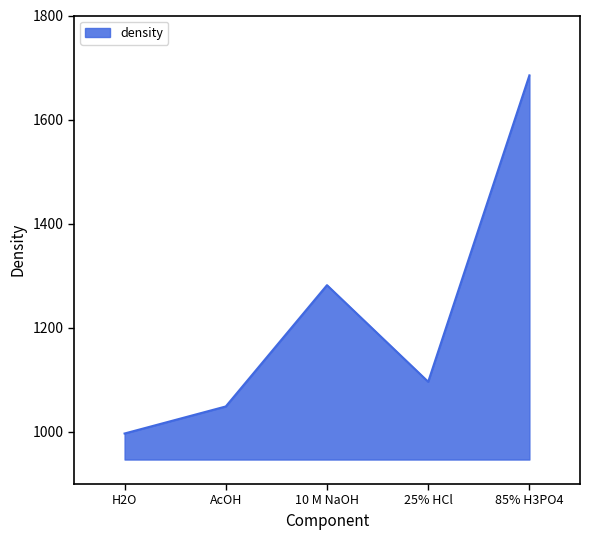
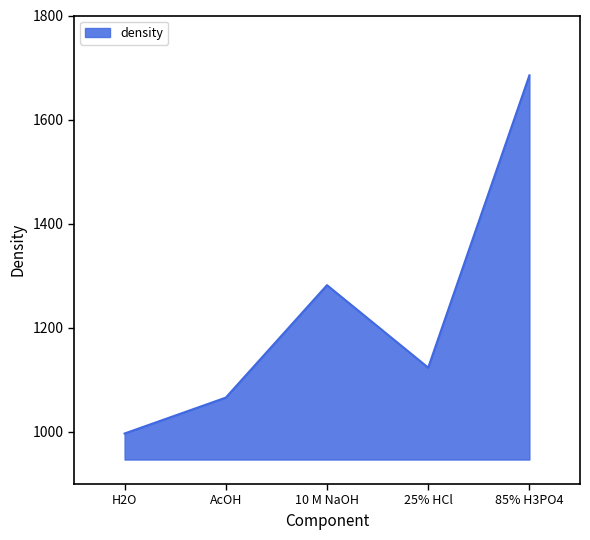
  {
    "H2O": 1000,
-   "AcOH": 1050,
+   "AcOH": 1070,
    "10 M NaOH": 1280,
-   "25% HCl": 1100,
+   "25% HCl": 1120,
    "85% H3PO4": 1690
  }
